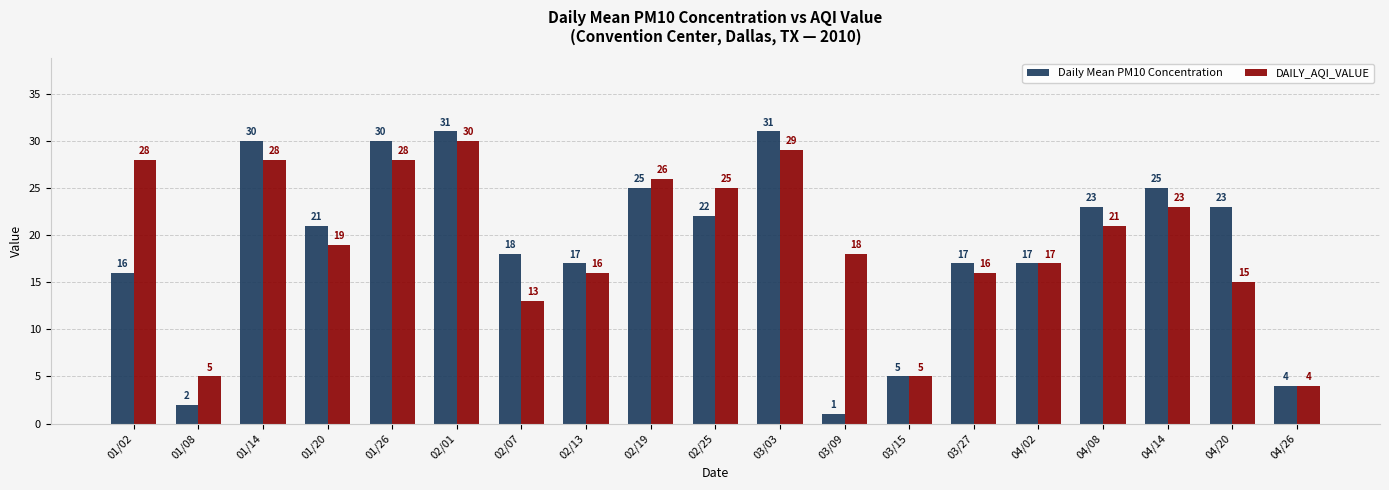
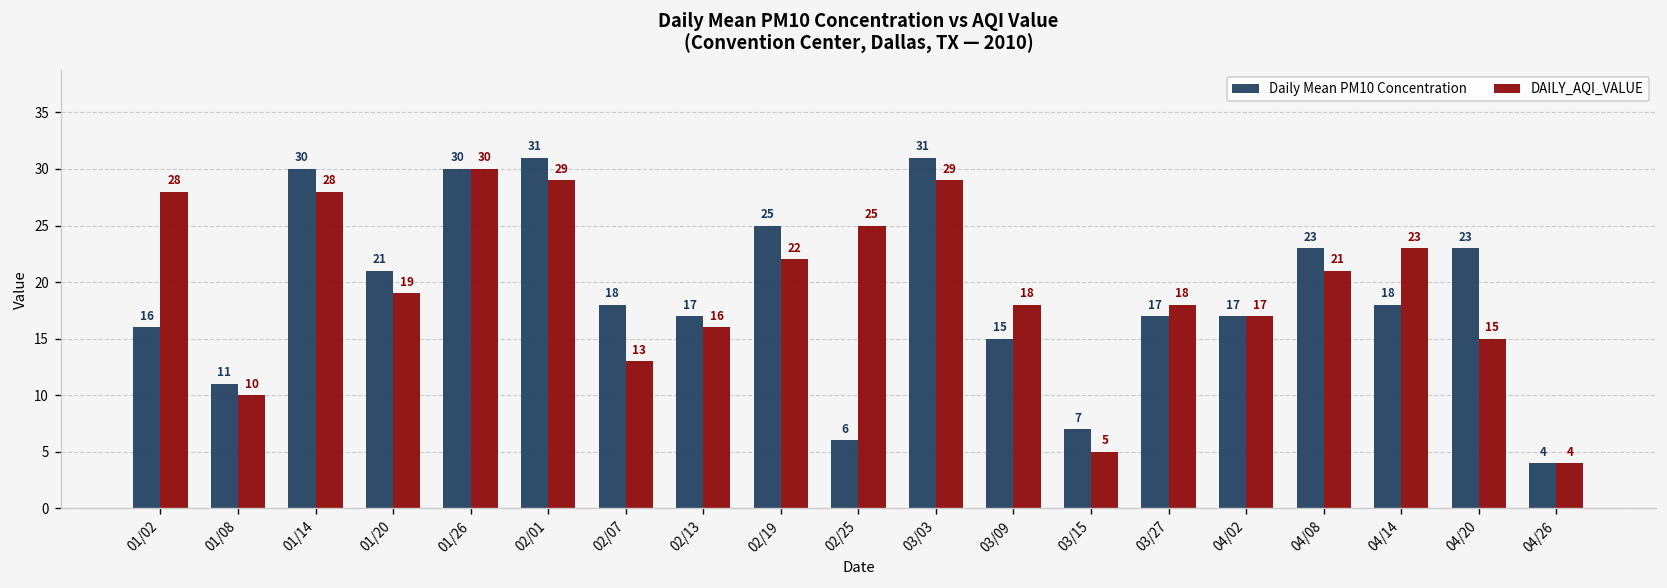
  {
    "Daily Mean PM10 Concentration": {
      "01/02": 16,
-     "01/08": 2,
+     "01/08": 11,
      "01/14": 30,
      "01/20": 21,
      "01/26": 30,
      "02/01": 31,
      "02/07": 18,
      "02/13": 17,
      "02/19": 25,
-     "02/25": 22,
+     "02/25": 6,
      "03/03": 31,
-     "03/09": 1,
-     "03/15": 5,
+     "03/09": 15,
+     "03/15": 7,
      "03/27": 17,
      "04/02": 17,
      "04/08": 23,
-     "04/14": 25,
+     "04/14": 18,
      "04/20": 23,
      "04/26": 4
    },
    "DAILY_AQI_VALUE": {
      "01/02": 28,
-     "01/08": 5,
+     "01/08": 10,
      "01/14": 28,
      "01/20": 19,
-     "01/26": 28,
-     "02/01": 30,
+     "01/26": 30,
+     "02/01": 29,
      "02/07": 13,
      "02/13": 16,
-     "02/19": 26,
+     "02/19": 22,
      "02/25": 25,
      "03/03": 29,
      "03/09": 18,
      "03/15": 5,
-     "03/27": 16,
+     "03/27": 18,
      "04/02": 17,
      "04/08": 21,
      "04/14": 23,
      "04/20": 15,
      "04/26": 4
    }
  }
